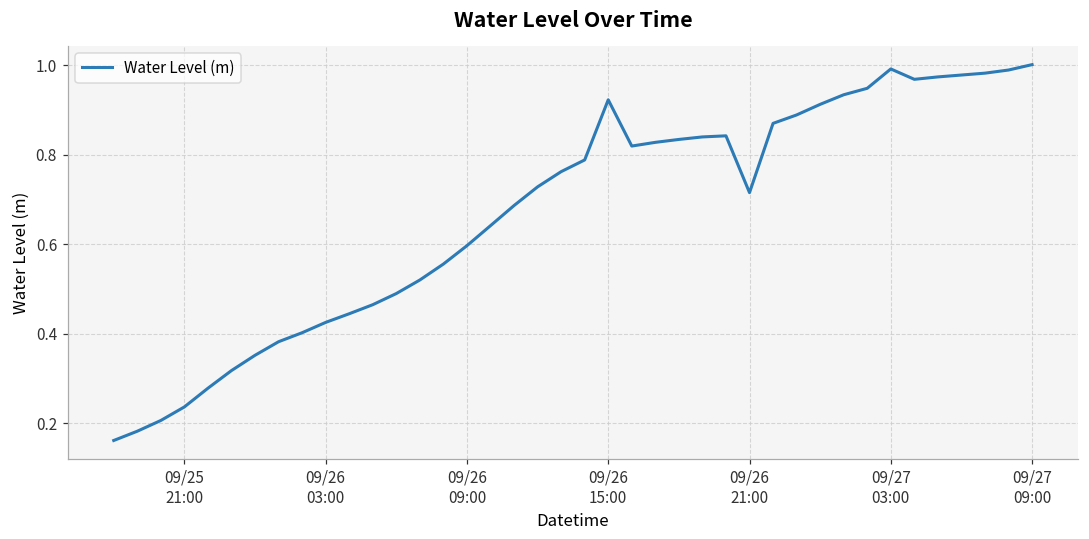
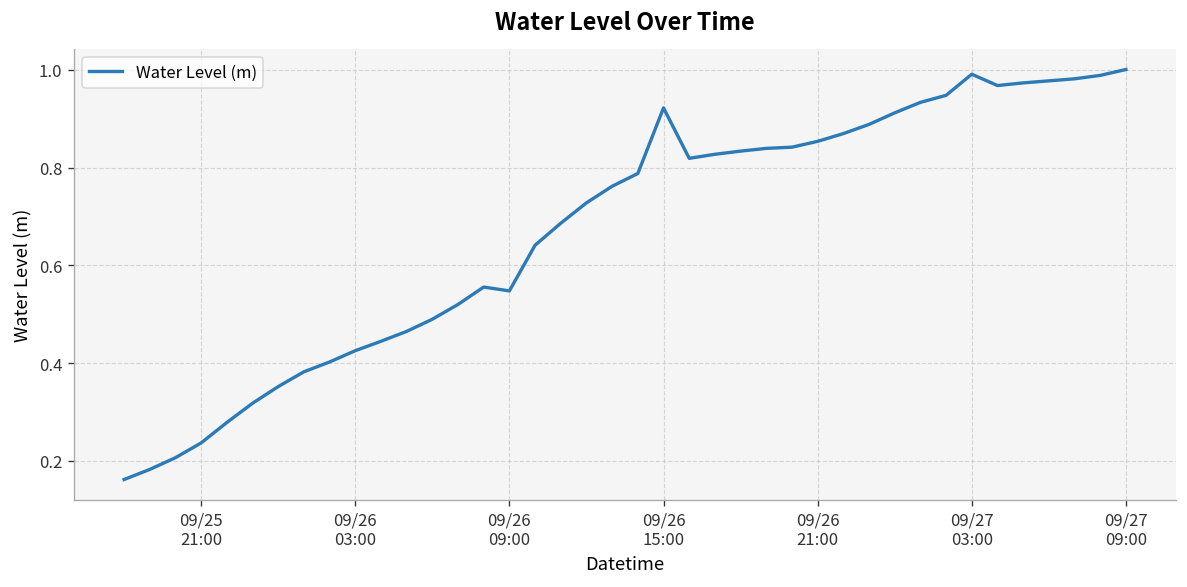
  {
    "09/25 21:00": 0.24,
    "09/26 03:00": 0.43,
-   "09/26 09:00": 0.60,
+   "09/26 09:00": 0.55,
    "09/26 15:00": 0.92,
-   "09/26 21:00": 0.72,
+   "09/26 21:00": 0.85,
    "09/27 03:00": 0.99,
    "09/27 09:00": 1.00
  }
